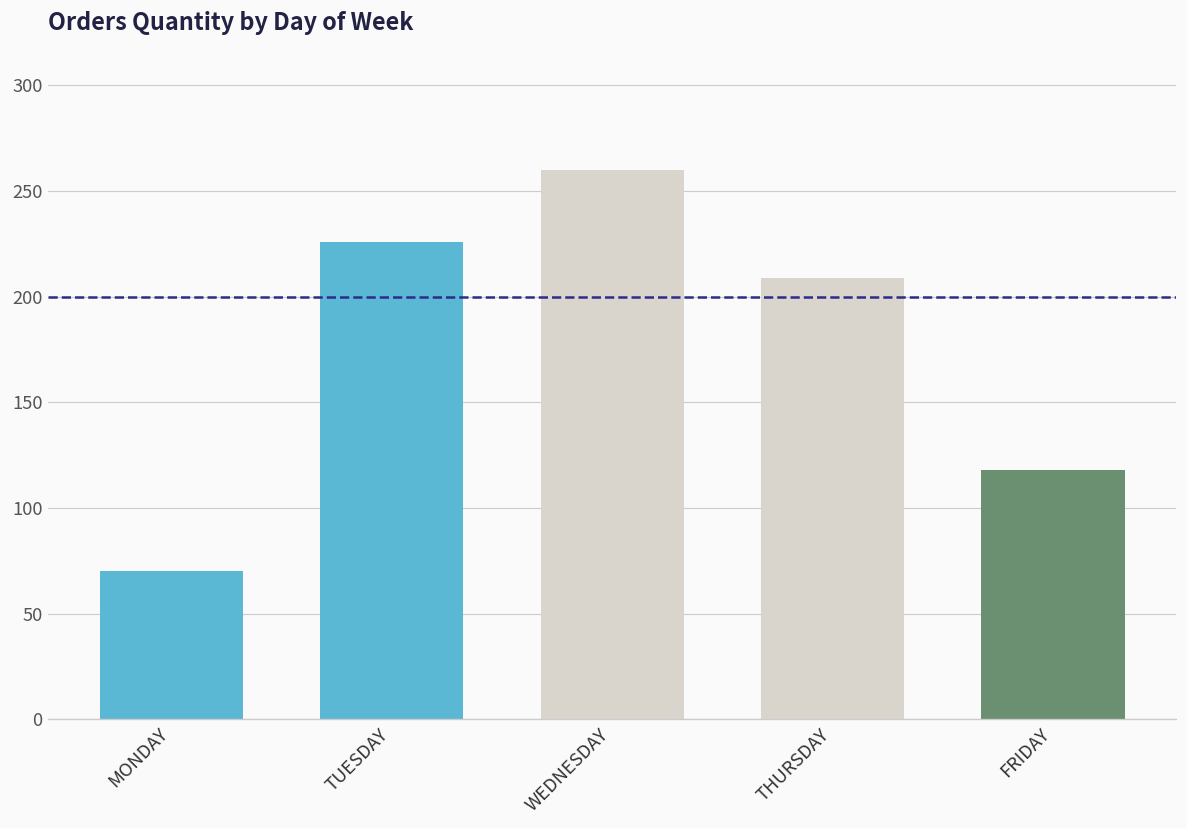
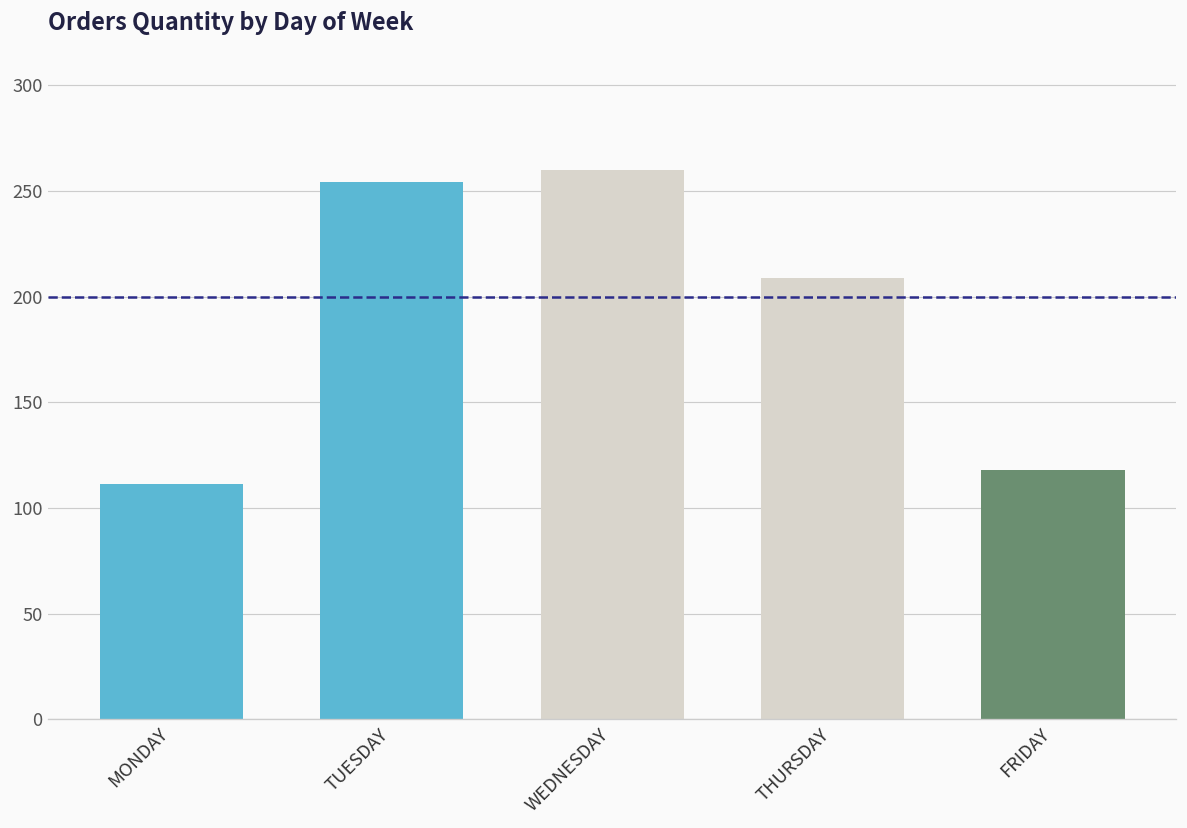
  {
-   "MONDAY": 70,
-   "TUESDAY": 226,
+   "MONDAY": 112,
+   "TUESDAY": 254,
    "WEDNESDAY": 260,
    "THURSDAY": 209,
    "FRIDAY": 118
  }
